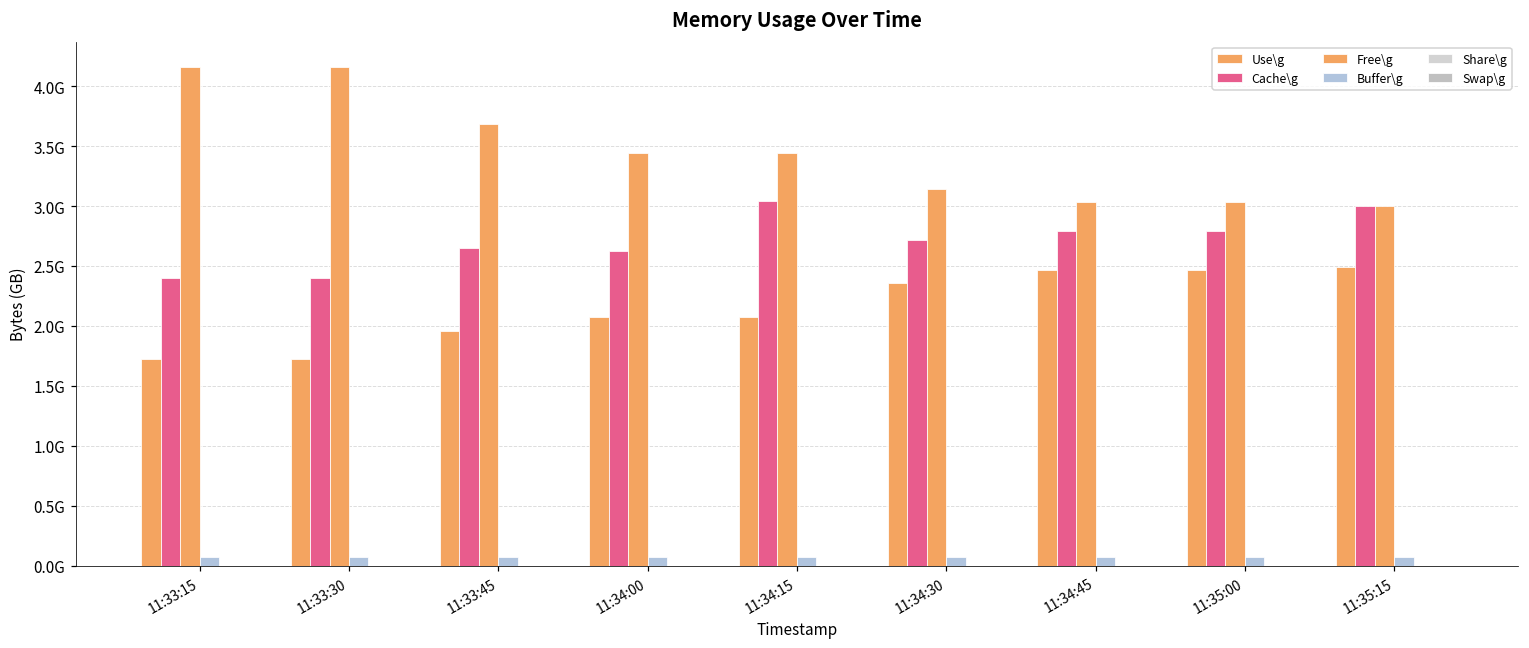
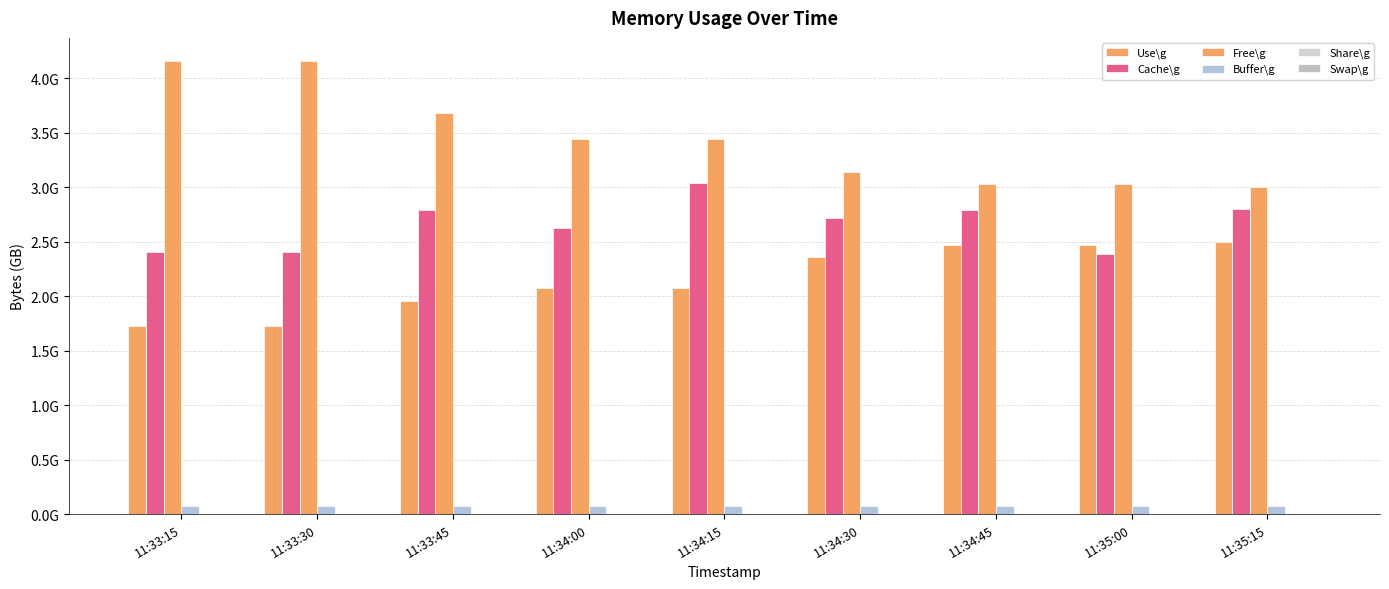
  {
    "Cache\\g": {
      "11:33:15": 2400000000,
      "11:33:30": 2400000000,
-     "11:33:45": 2650000000,
+     "11:33:45": 2790000000,
      "11:34:00": 2630000000,
      "11:34:15": 3040000000,
      "11:34:30": 2720000000,
      "11:34:45": 2800000000,
-     "11:35:00": 2800000000,
-     "11:35:15": 3000000000
+     "11:35:00": 2380000000,
+     "11:35:15": 2800000000
    }
  }
